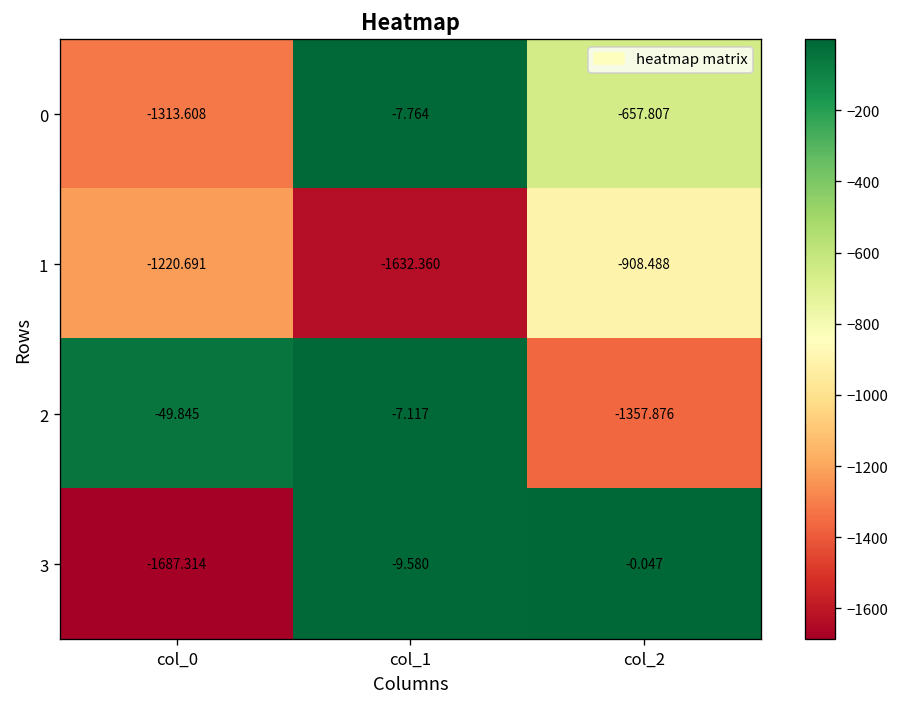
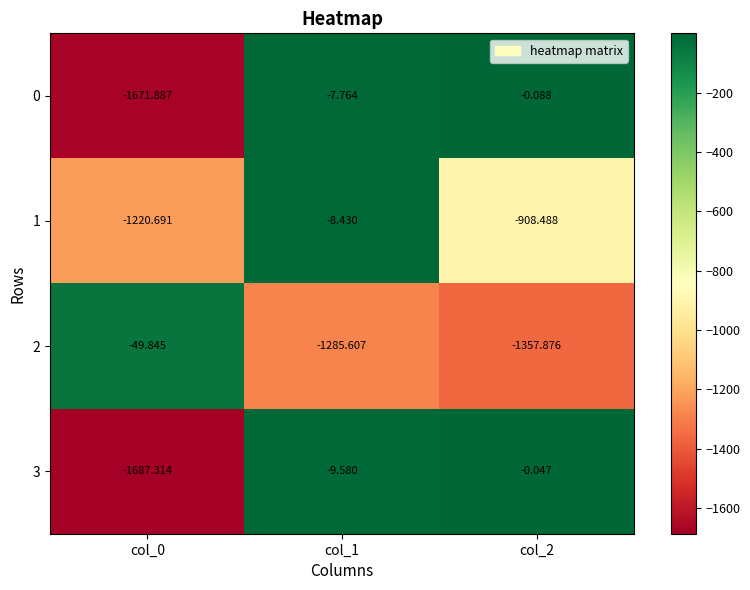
  {
    "0": {
-     "col_0": -1313.608,
+     "col_0": -1671.887,
      "col_1": -7.764,
-     "col_2": -657.807
+     "col_2": -0.088
    },
    "1": {
      "col_0": -1220.691,
-     "col_1": -1632.360,
+     "col_1": -8.430,
      "col_2": -908.488
    },
    "2": {
      "col_0": -49.845,
-     "col_1": -7.117,
+     "col_1": -1285.607,
      "col_2": -1357.876
    },
    "3": {
      "col_0": -1687.314,
      "col_1": -9.580,
      "col_2": -0.047
    }
  }
